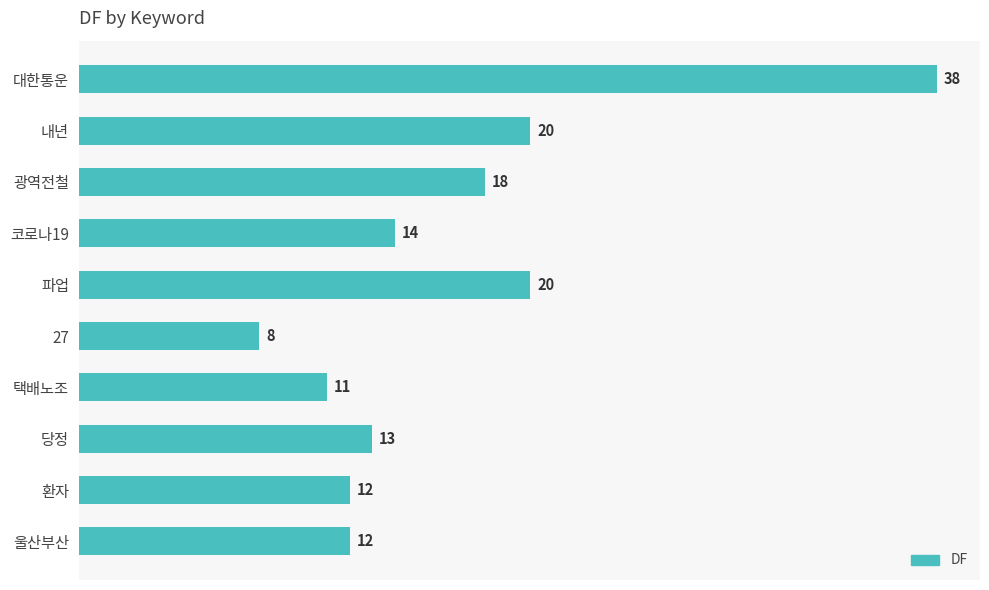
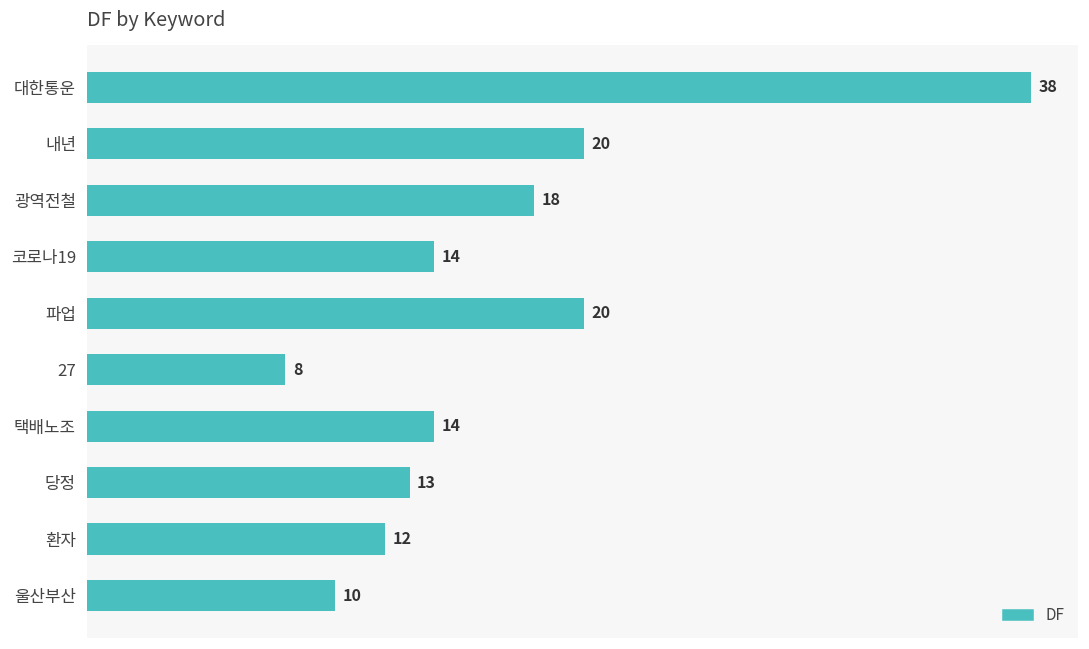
  {
    "대한통운": 38,
    "내년": 20,
    "광역전철": 18,
    "코로나19": 14,
    "파업": 20,
    "27": 8,
-   "택배노조": 11,
+   "택배노조": 14,
    "당정": 13,
    "환자": 12,
-   "울산부산": 12
+   "울산부산": 10
  }
